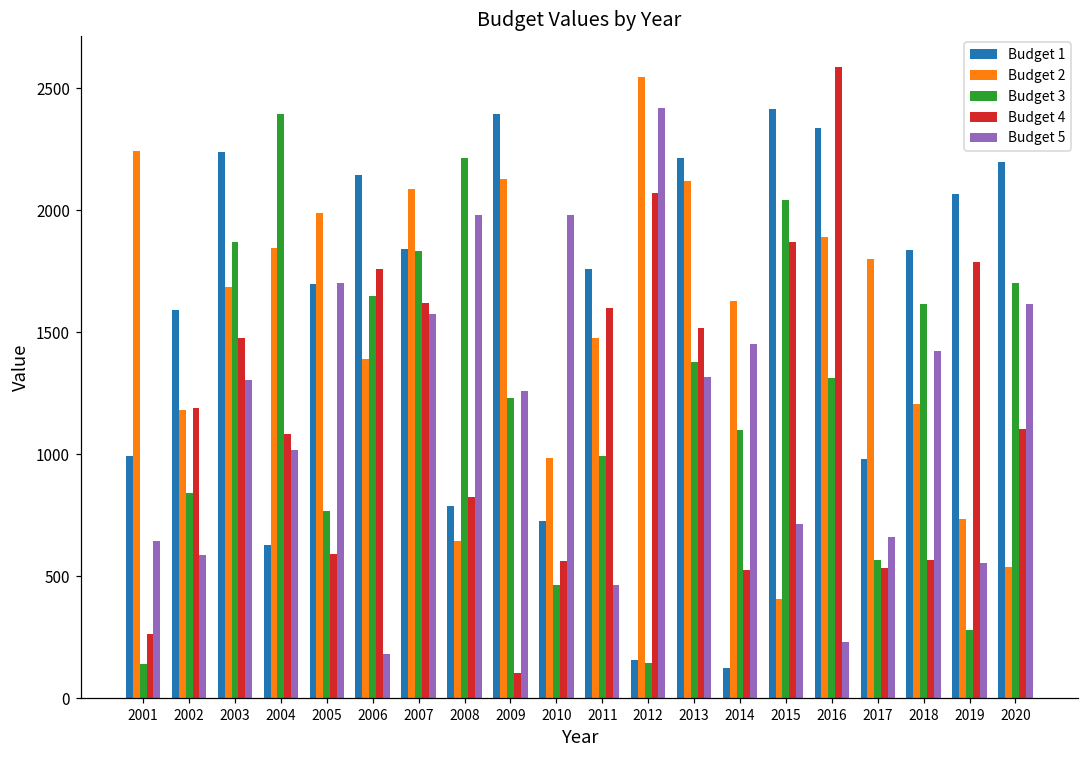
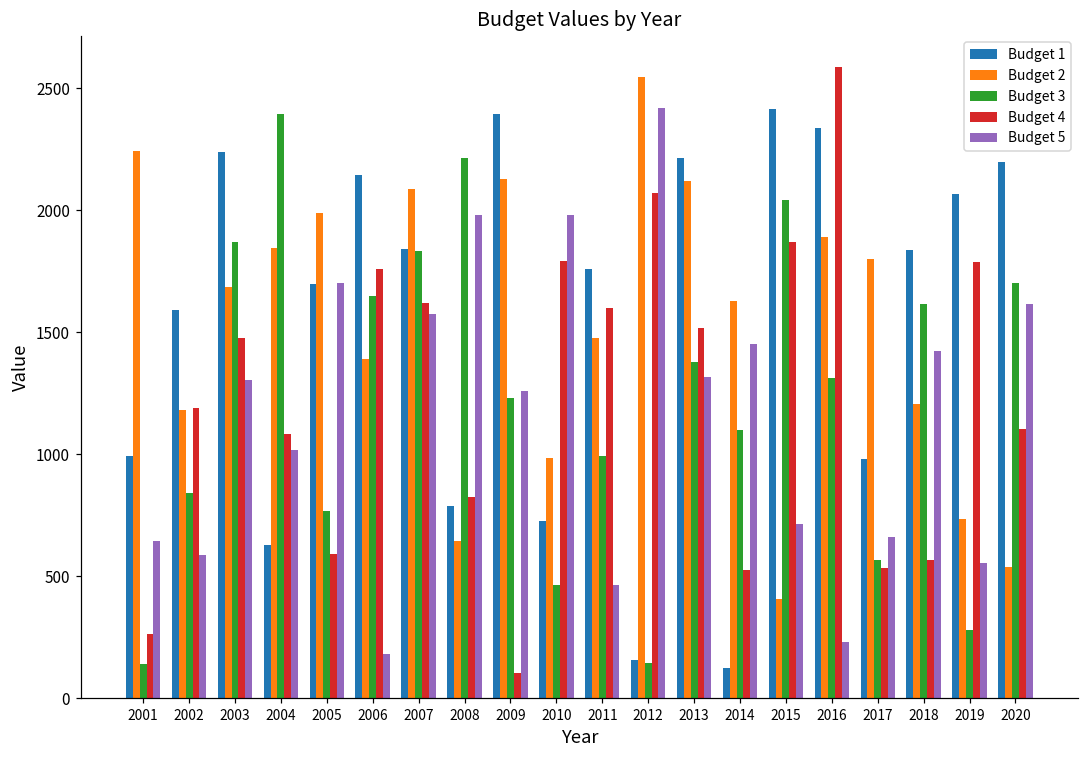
  {
    "Budget 1": {
      "2001": 990,
      "2002": 1590,
      "2003": 2240,
      "2004": 630,
      "2005": 1700,
      "2006": 2140,
      "2007": 1840,
      "2008": 790,
      "2009": 2390,
      "2010": 730,
      "2011": 1760,
      "2012": 160,
      "2013": 2210,
      "2014": 130,
      "2015": 2410,
      "2016": 2340,
      "2017": 980,
      "2018": 1840,
      "2019": 2070,
      "2020": 2200
    },
    "Budget 2": {
      "2001": 2240,
      "2002": 1180,
      "2003": 1690,
      "2004": 1840,
      "2005": 1990,
      "2006": 1390,
      "2007": 2090,
      "2008": 650,
      "2009": 2130,
      "2010": 980,
      "2011": 1470,
      "2012": 2550,
      "2013": 2120,
      "2014": 1630,
      "2015": 410,
      "2016": 1890,
      "2017": 1800,
      "2018": 1200,
      "2019": 740,
      "2020": 540
    },
    "Budget 3": {
      "2001": 140,
      "2002": 840,
      "2003": 1870,
      "2004": 2390,
      "2005": 770,
      "2006": 1650,
      "2007": 1830,
      "2008": 2210,
      "2009": 1230,
      "2010": 460,
      "2011": 990,
      "2012": 150,
      "2013": 1380,
      "2014": 1100,
      "2015": 2040,
      "2016": 1310,
      "2017": 570,
      "2018": 1610,
      "2019": 280,
      "2020": 1700
    },
    "Budget 4": {
      "2001": 270,
      "2002": 1190,
      "2003": 1480,
      "2004": 1080,
      "2005": 590,
      "2006": 1760,
      "2007": 1620,
      "2008": 820,
      "2009": 100,
-     "2010": 560,
+     "2010": 1790,
      "2011": 1600,
      "2012": 2070,
      "2013": 1520,
      "2014": 530,
      "2015": 1870,
      "2016": 2590,
      "2017": 530,
      "2018": 570,
      "2019": 1790,
      "2020": 1100
    },
    "Budget 5": {
      "2001": 640,
      "2002": 590,
      "2003": 1300,
      "2004": 1020,
      "2005": 1700,
      "2006": 180,
      "2007": 1580,
      "2008": 1980,
      "2009": 1260,
      "2010": 1980,
      "2011": 460,
      "2012": 2420,
      "2013": 1320,
      "2014": 1450,
      "2015": 710,
      "2016": 230,
      "2017": 660,
      "2018": 1420,
      "2019": 560,
      "2020": 1610
    }
  }
